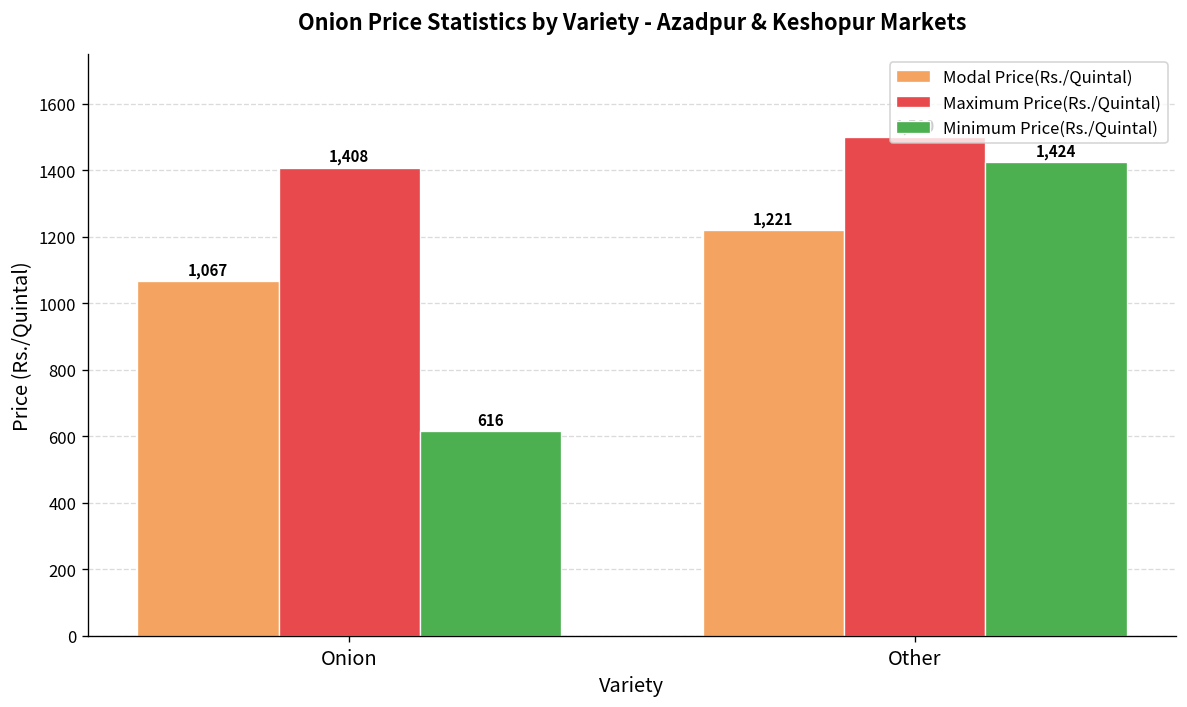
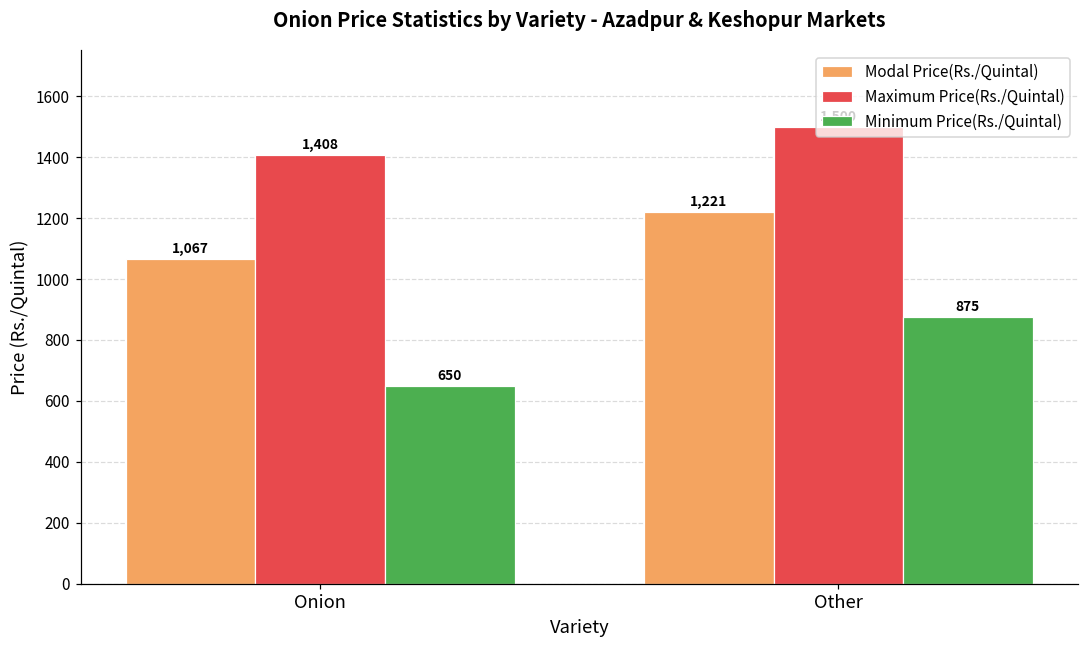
  {
    "Modal Price(Rs./Quintal)": {
      "Onion": "1,067",
      "Other": "1,221"
    },
    "Maximum Price(Rs./Quintal)": {
      "Onion": "1,408"
    },
    "Minimum Price(Rs./Quintal)": {
-     "Onion": "616",
-     "Other": "1420"
+     "Onion": "650",
+     "Other": "880"
    }
  }
